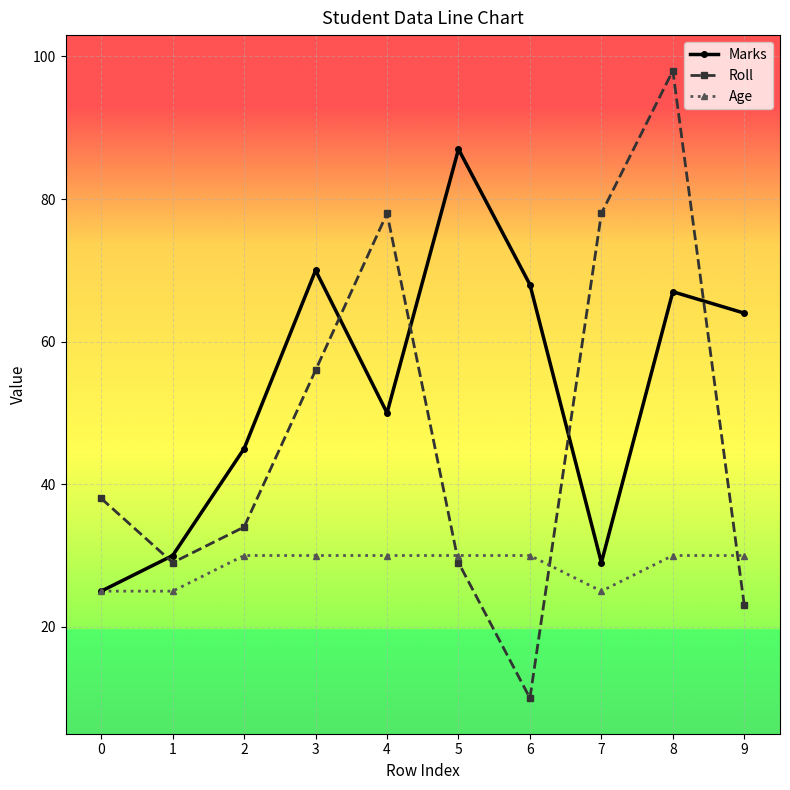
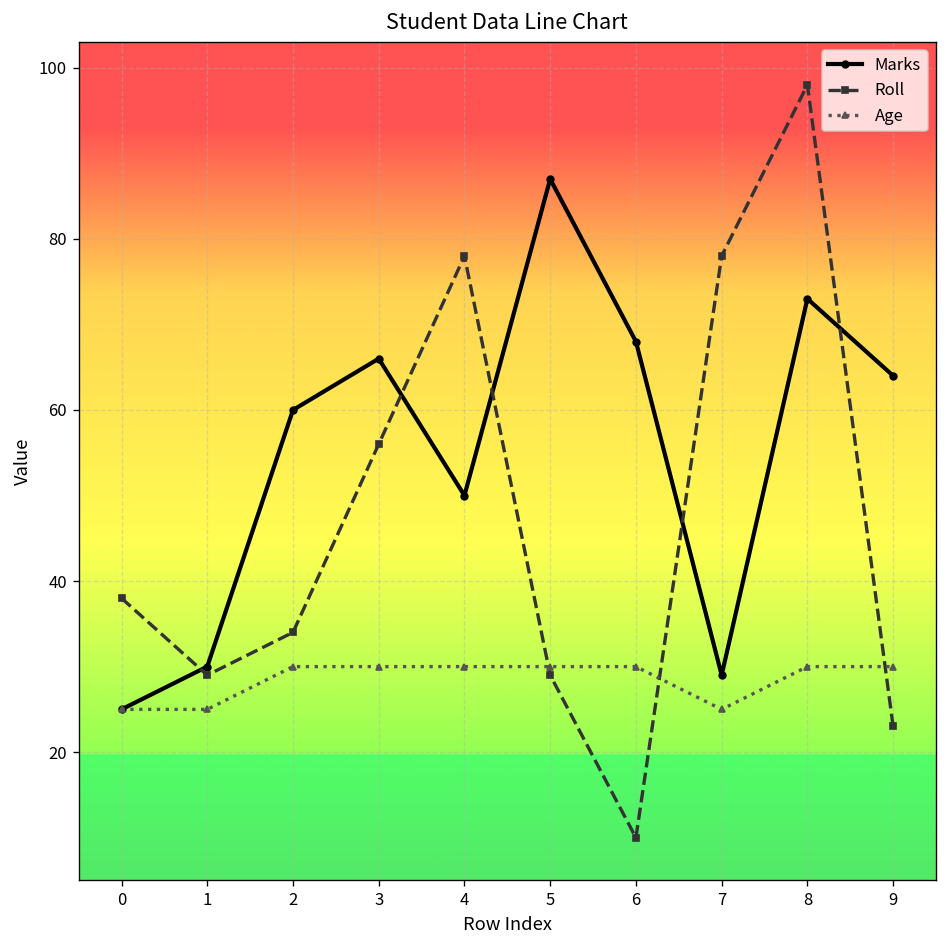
  {
    "Marks": {
      "1": 30,
-     "2": 45,
-     "3": 70,
+     "2": 60,
+     "3": 66,
      "4": 50,
      "5": 87,
      "6": 68,
      "7": 29,
-     "8": 67,
+     "8": 73,
      "9": 64
    }
  }
